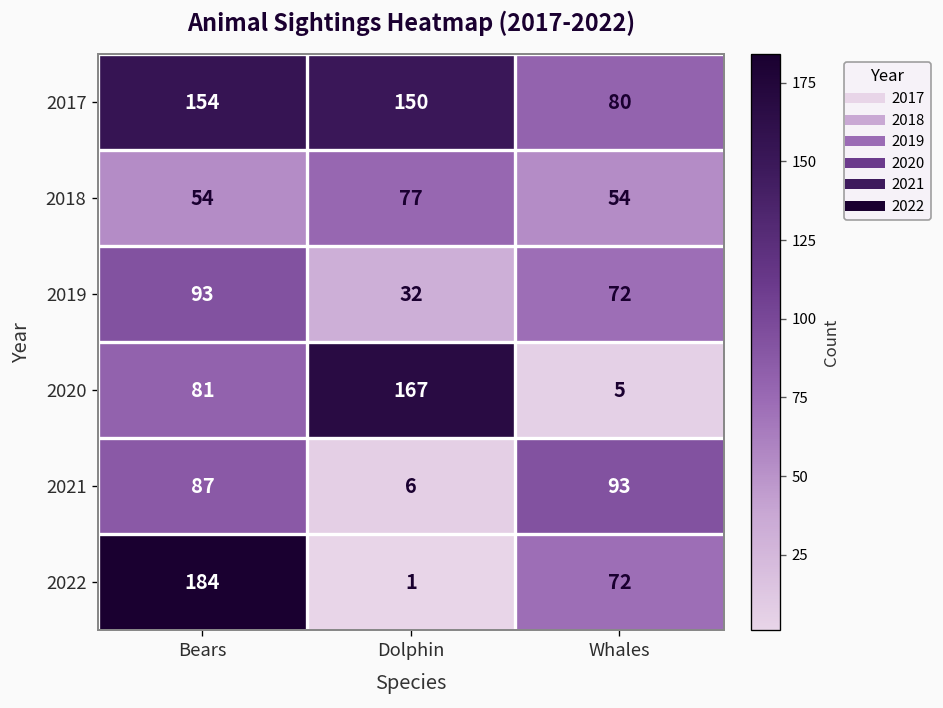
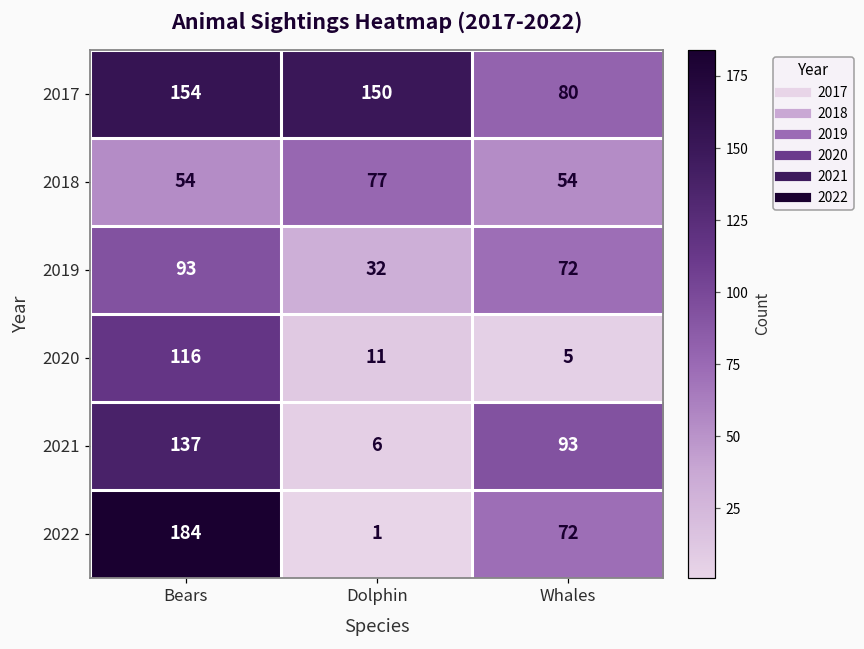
  {
    "2017": {
      "Bears": 154,
      "Dolphin": 150,
      "Whales": 80
    },
    "2018": {
      "Bears": 54,
      "Dolphin": 77,
      "Whales": 54
    },
    "2019": {
      "Bears": 93,
      "Dolphin": 32,
      "Whales": 72
    },
    "2020": {
-     "Bears": 81,
-     "Dolphin": 167,
+     "Bears": 116,
+     "Dolphin": 11,
      "Whales": 5
    },
    "2021": {
-     "Bears": 87,
+     "Bears": 137,
      "Dolphin": 6,
      "Whales": 93
    },
    "2022": {
      "Bears": 184,
      "Dolphin": 1,
      "Whales": 72
    }
  }
